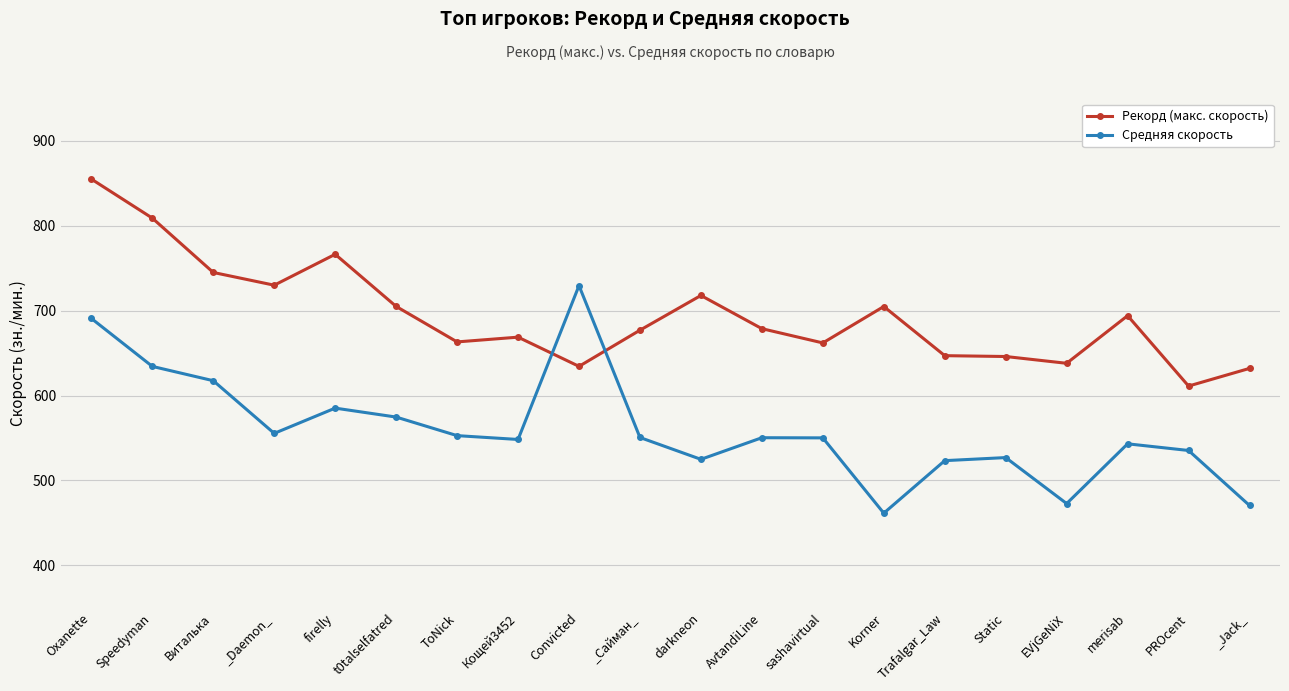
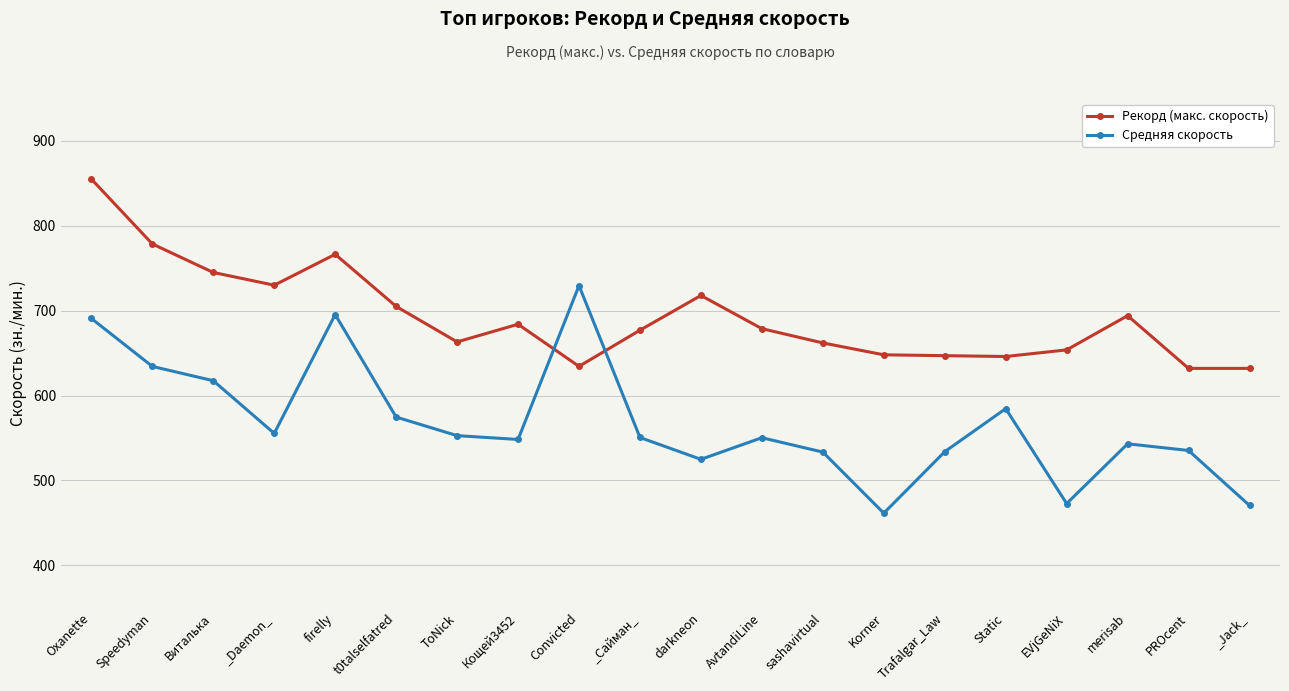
  {
    "Рекорд (макс. скорость)": {
      "Oxanette": 860,
-     "Speedyman": 810,
+     "Speedyman": 780,
      "Виталька": 750,
      "_Daemon_": 730,
      "firelly": 770,
      "t0talselfatred": 710,
      "ToNick": 660,
-     "Кощей3452": 670,
+     "Кощей3452": 680,
      "Convicted": 630,
      "_Сайман_": 680,
      "darkneon": 720,
      "AvtandiLine": 680,
      "sashavirtual": 660,
-     "Korner": 700,
+     "Korner": 650,
      "Trafalgar_Law": 650,
      "Static": 650,
-     "EVjGeNiX": 640,
+     "EVjGeNiX": 650,
      "merisab": 690,
-     "PROcent": 610,
+     "PROcent": 630,
      "_Jack_": 630
    },
    "Средняя скорость": {
      "Oxanette": 690,
      "Speedyman": 630,
      "Виталька": 620,
      "_Daemon_": 560,
-     "firelly": 590,
+     "firelly": 700,
      "t0talselfatred": 570,
      "ToNick": 550,
      "Кощей3452": 550,
      "Convicted": 730,
      "_Сайман_": 550,
      "darkneon": 520,
      "AvtandiLine": 550,
-     "sashavirtual": 550,
+     "sashavirtual": 530,
      "Korner": 460,
-     "Trafalgar_Law": 520,
-     "Static": 530,
+     "Trafalgar_Law": 530,
+     "Static": 580,
      "EVjGeNiX": 470,
      "merisab": 540,
      "PROcent": 540,
      "_Jack_": 470
    }
  }
